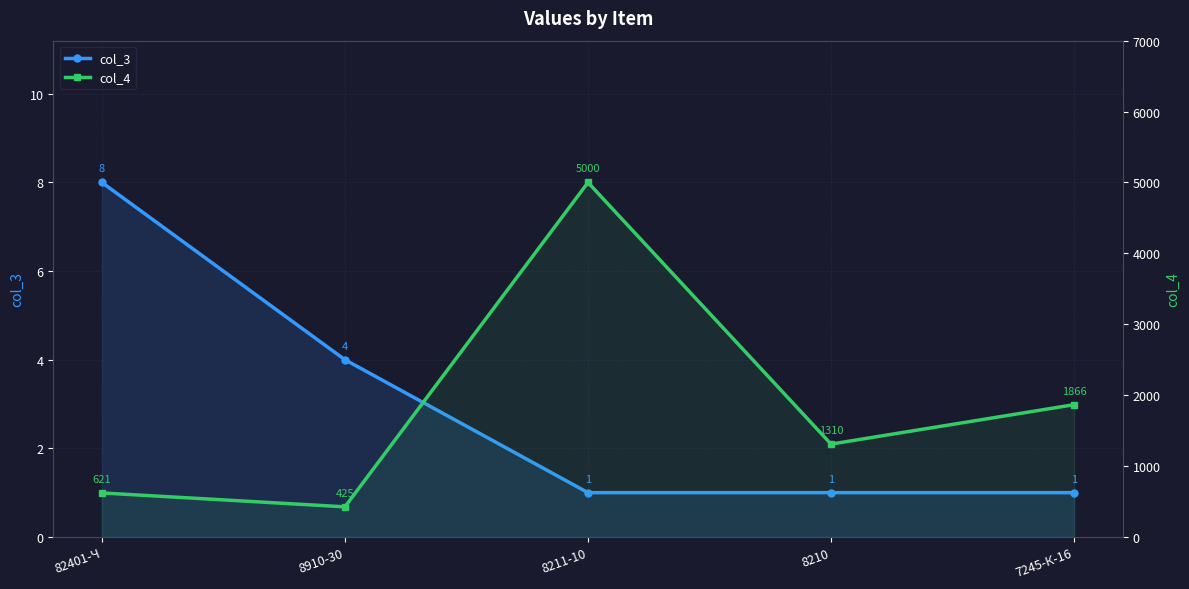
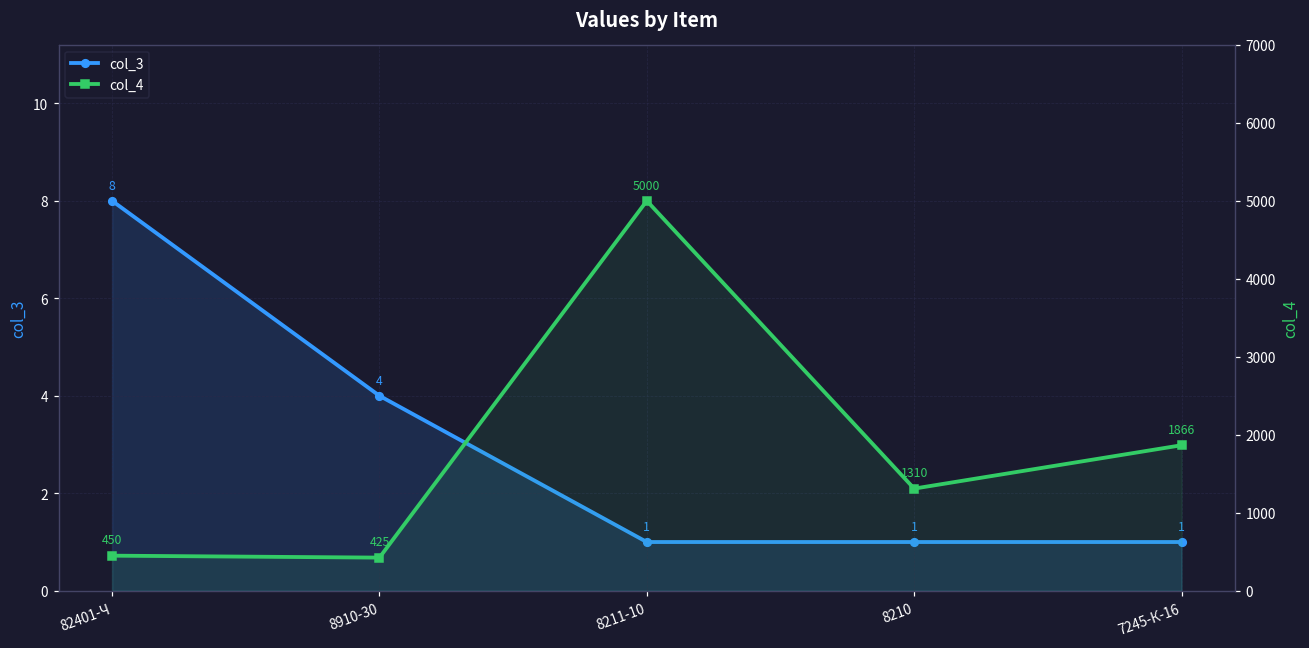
  {
    "col_3": {
      "82401-Ч": 8,
      "8910-30": 4,
      "8211-10": 1,
      "8210": 1,
      "7245-К-16": 1
    },
    "col_4": {
-     "82401-Ч": 621,
+     "82401-Ч": 450,
      "8910-30": 425,
      "8211-10": 5000,
      "8210": 1310,
      "7245-К-16": 1866
    }
  }
